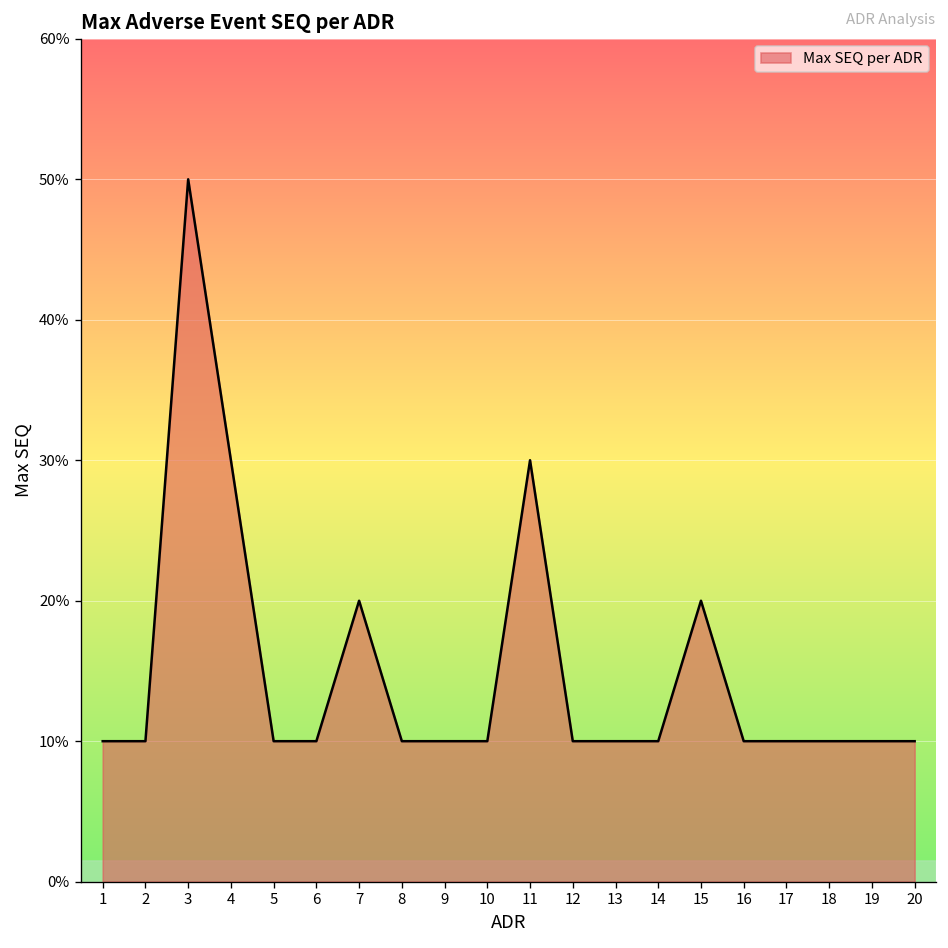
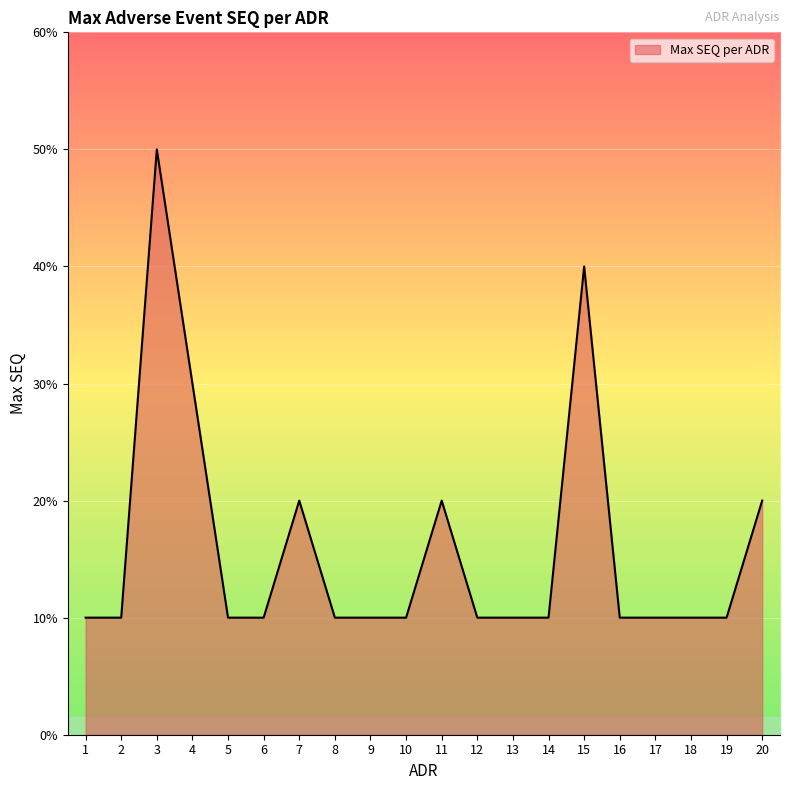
  {
    "1": "10.0%",
    "2": "10.0%",
    "3": "50.0%",
    "4": "30.0%",
    "5": "10.0%",
    "6": "10.0%",
    "7": "20.0%",
    "8": "10.0%",
    "9": "10.0%",
    "10": "10.0%",
-   "11": "30.0%",
+   "11": "20.0%",
    "12": "10.0%",
    "13": "10.0%",
    "14": "10.0%",
-   "15": "20.0%",
+   "15": "40.0%",
    "16": "10.0%",
    "17": "10.0%",
    "18": "10.0%",
    "19": "10.0%",
-   "20": "10.0%"
+   "20": "20.0%"
  }
